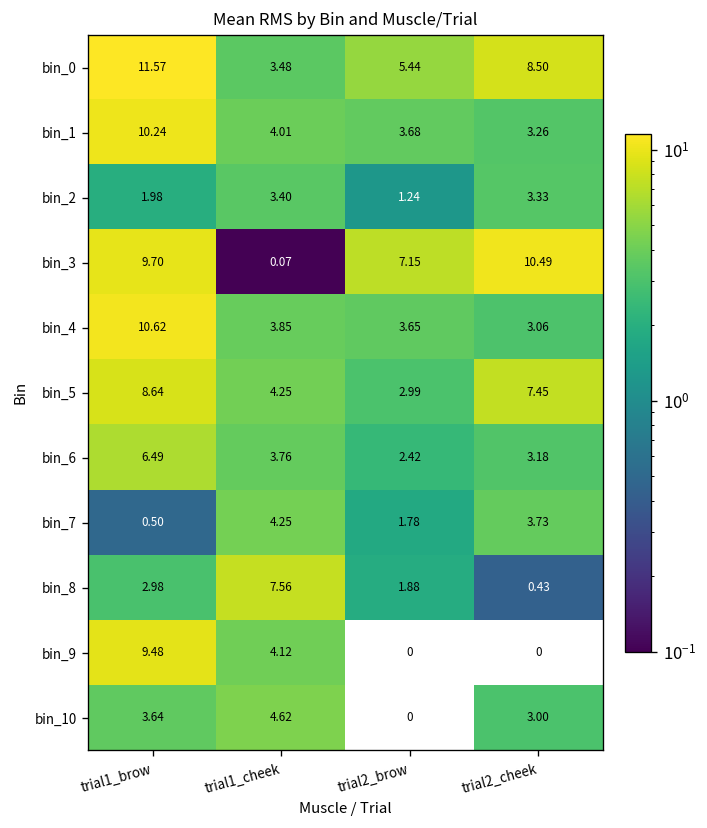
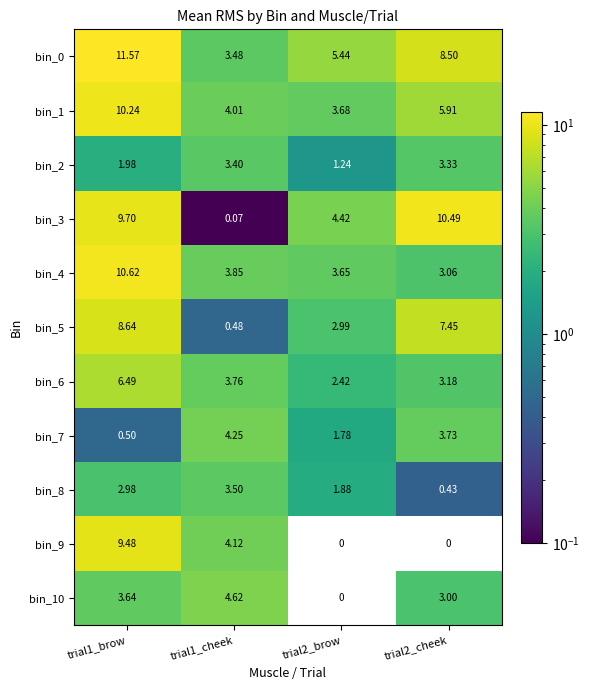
  {
    "bin_0": {
      "trial1_brow": 11.57,
      "trial1_cheek": 3.48,
      "trial2_brow": 5.44,
      "trial2_cheek": 8.50
    },
    "bin_1": {
      "trial1_brow": 10.24,
      "trial1_cheek": 4.01,
      "trial2_brow": 3.68,
-     "trial2_cheek": 3.26
+     "trial2_cheek": 5.91
    },
    "bin_2": {
      "trial1_brow": 1.98,
      "trial1_cheek": 3.40,
      "trial2_brow": 1.24,
      "trial2_cheek": 3.33
    },
    "bin_3": {
      "trial1_brow": 9.70,
      "trial1_cheek": 0.07,
-     "trial2_brow": 7.15,
+     "trial2_brow": 4.42,
      "trial2_cheek": 10.49
    },
    "bin_4": {
      "trial1_brow": 10.62,
      "trial1_cheek": 3.85,
      "trial2_brow": 3.65,
      "trial2_cheek": 3.06
    },
    "bin_5": {
      "trial1_brow": 8.64,
-     "trial1_cheek": 4.25,
+     "trial1_cheek": 0.48,
      "trial2_brow": 2.99,
      "trial2_cheek": 7.45
    },
    "bin_6": {
      "trial1_brow": 6.49,
      "trial1_cheek": 3.76,
      "trial2_brow": 2.42,
      "trial2_cheek": 3.18
    },
    "bin_7": {
      "trial1_brow": 0.50,
      "trial1_cheek": 4.25,
      "trial2_brow": 1.78,
      "trial2_cheek": 3.73
    },
    "bin_8": {
      "trial1_brow": 2.98,
-     "trial1_cheek": 7.56,
+     "trial1_cheek": 3.50,
      "trial2_brow": 1.88,
      "trial2_cheek": 0.43
    },
    "bin_9": {
      "trial1_brow": 9.48,
      "trial1_cheek": 4.12,
      "trial2_brow": 0,
      "trial2_cheek": 0
    },
    "bin_10": {
      "trial1_brow": 3.64,
      "trial1_cheek": 4.62,
      "trial2_brow": 0,
      "trial2_cheek": 3.00
    }
  }
